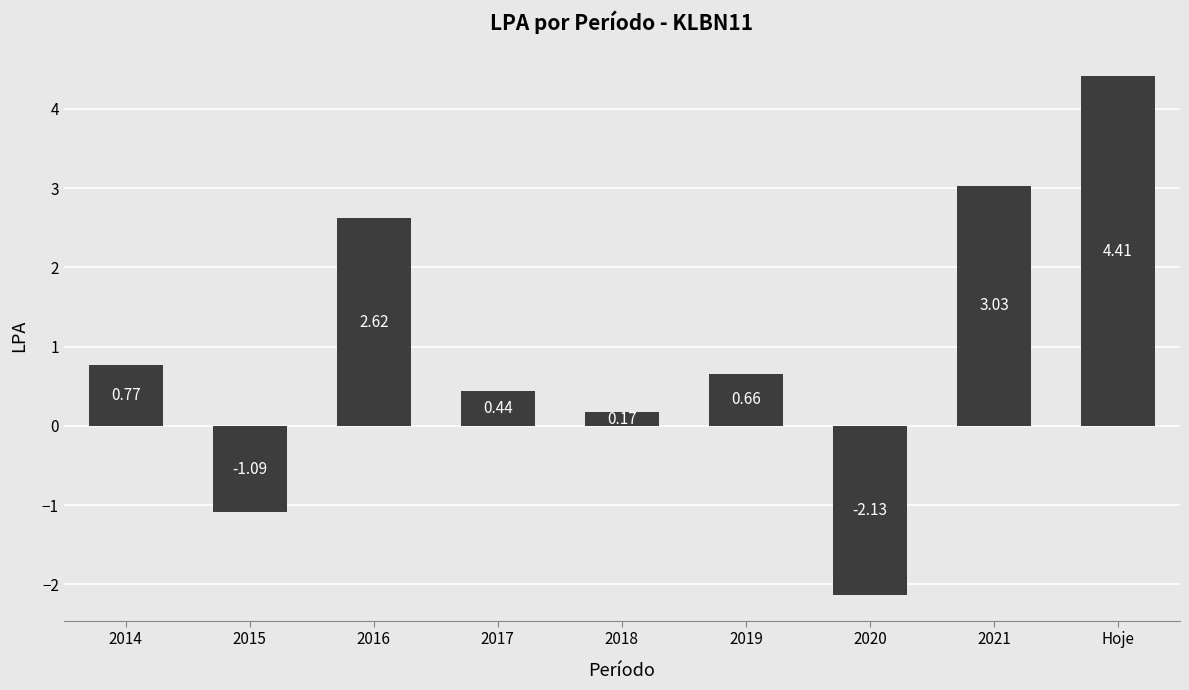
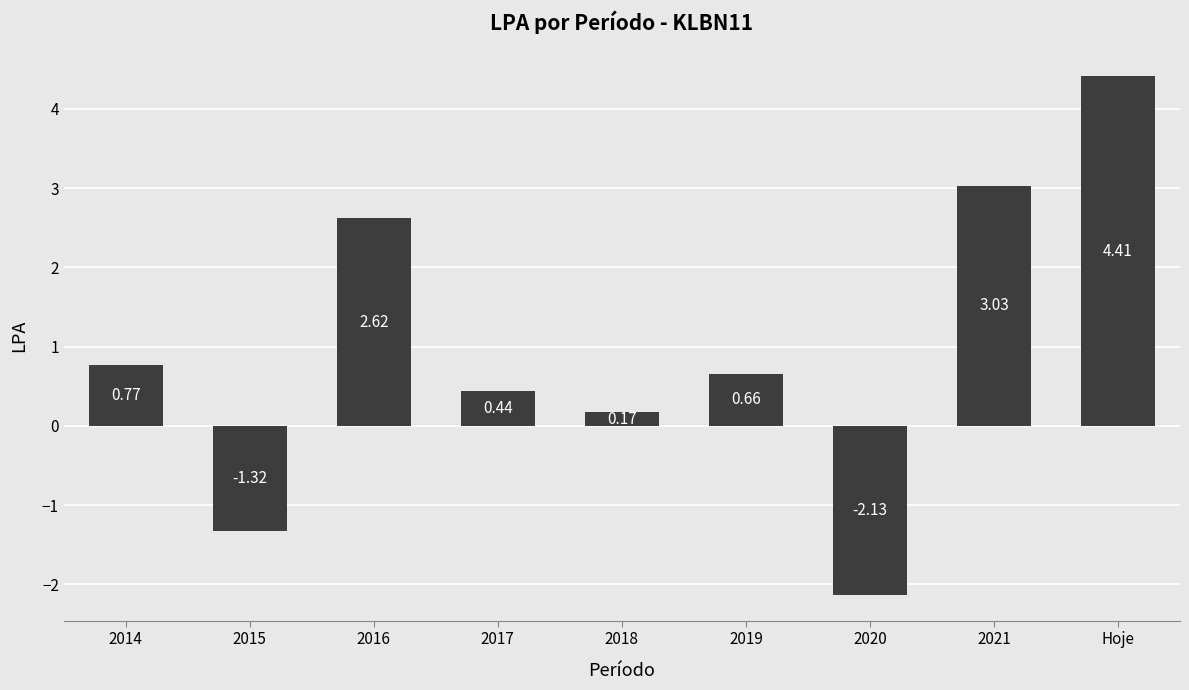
  {
    "2014": 0.77,
-   "2015": -1.09,
+   "2015": -1.32,
    "2016": 2.62,
    "2017": 0.44,
    "2018": 0.17,
    "2019": 0.66,
    "2020": -2.13,
    "2021": 3.03,
    "Hoje": 4.41
  }
